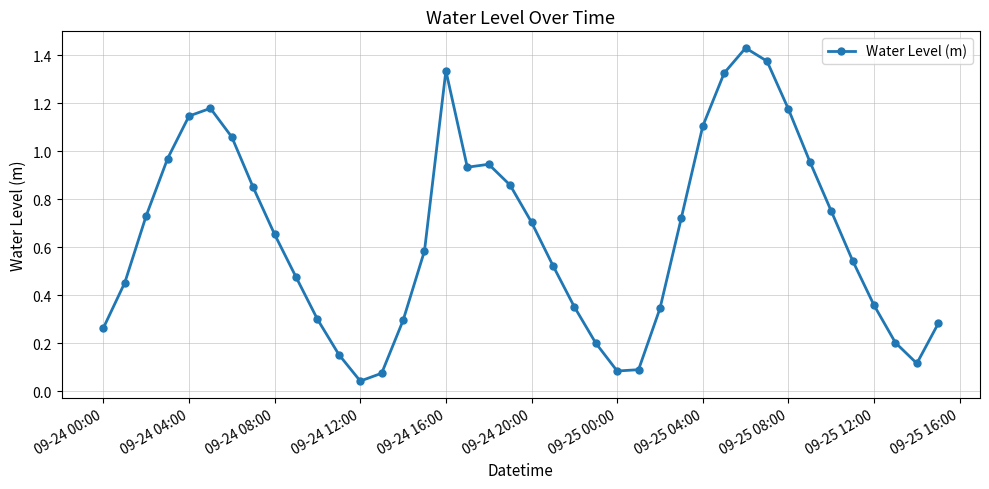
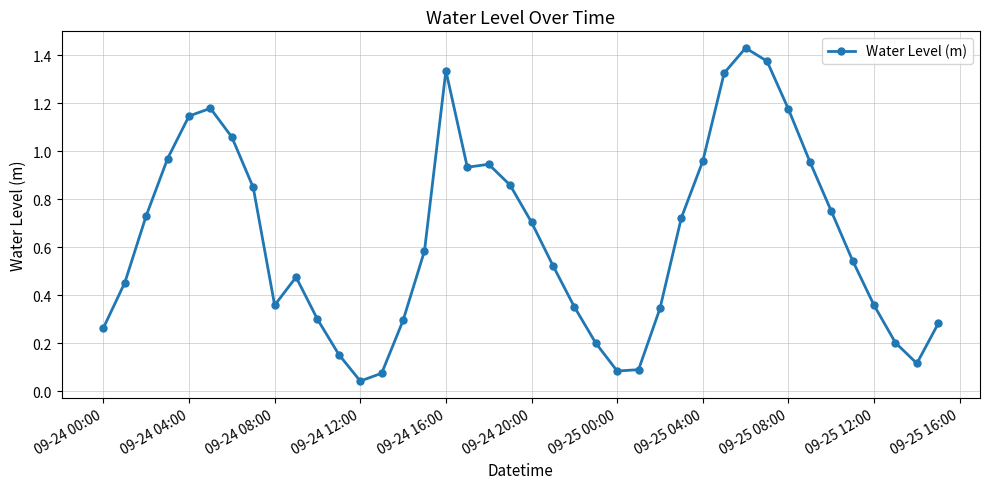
  {
    "09-24 00:00": 0.26,
    "09-24 04:00": 1.15,
-   "09-24 08:00": 0.65,
+   "09-24 08:00": 0.36,
    "09-24 12:00": 0.04,
    "09-24 16:00": 1.34,
    "09-24 20:00": 0.70,
    "09-25 00:00": 0.08,
-   "09-25 04:00": 1.11,
+   "09-25 04:00": 0.96,
    "09-25 08:00": 1.18,
    "09-25 12:00": 0.36
  }
